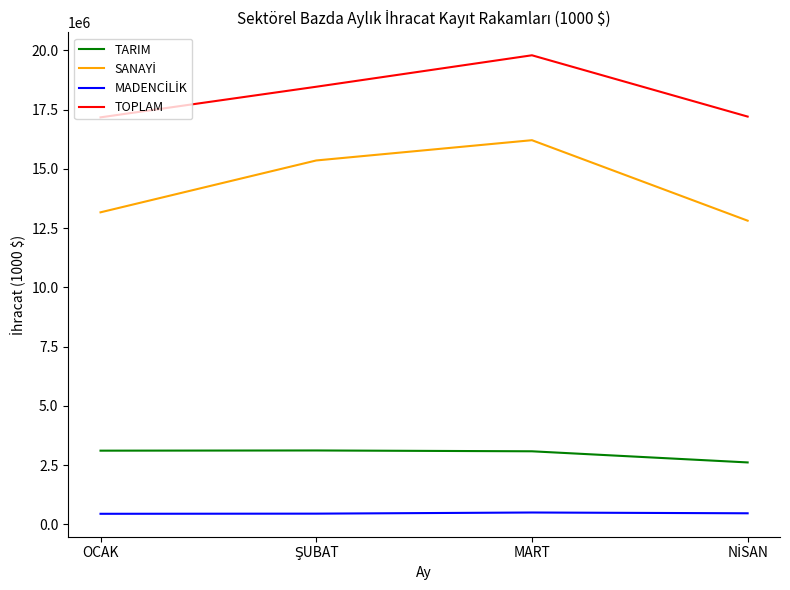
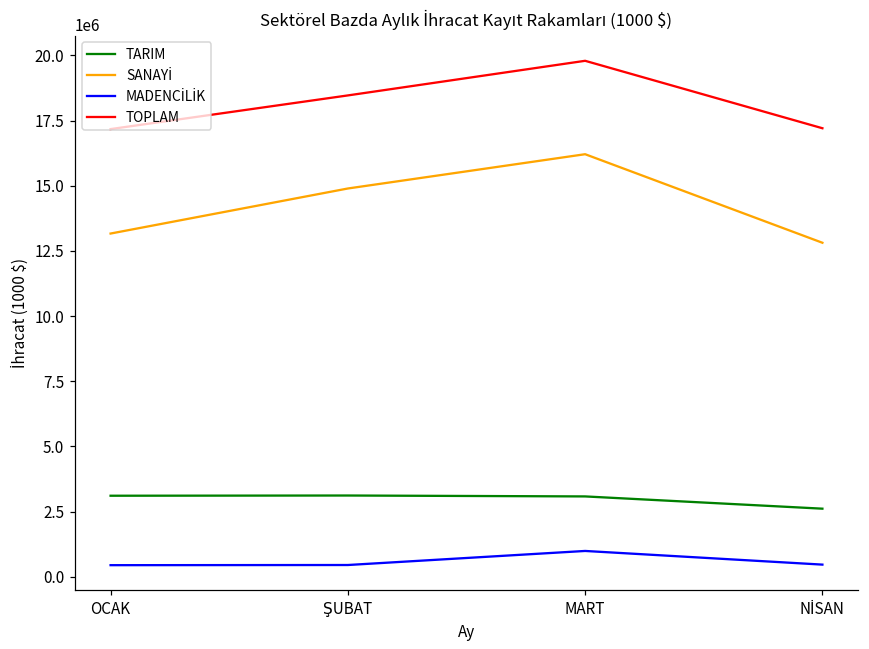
  {
    "TARIM": {
      "OCAK": 3100000,
      "ŞUBAT": 3100000,
      "MART": 3100000,
      "NİSAN": 2600000
    },
    "SANAYİ": {
      "OCAK": 13200000,
-     "ŞUBAT": 15400000,
+     "ŞUBAT": 14900000,
      "MART": 16200000,
      "NİSAN": 12800000
    },
    "MADENCİLİK": {
      "OCAK": 400000,
      "ŞUBAT": 500000,
-     "MART": 500000,
+     "MART": 1000000,
      "NİSAN": 500000
    },
    "TOPLAM": {
      "ŞUBAT": 18500000,
      "MART": 19800000,
      "NİSAN": 17200000
    }
  }
